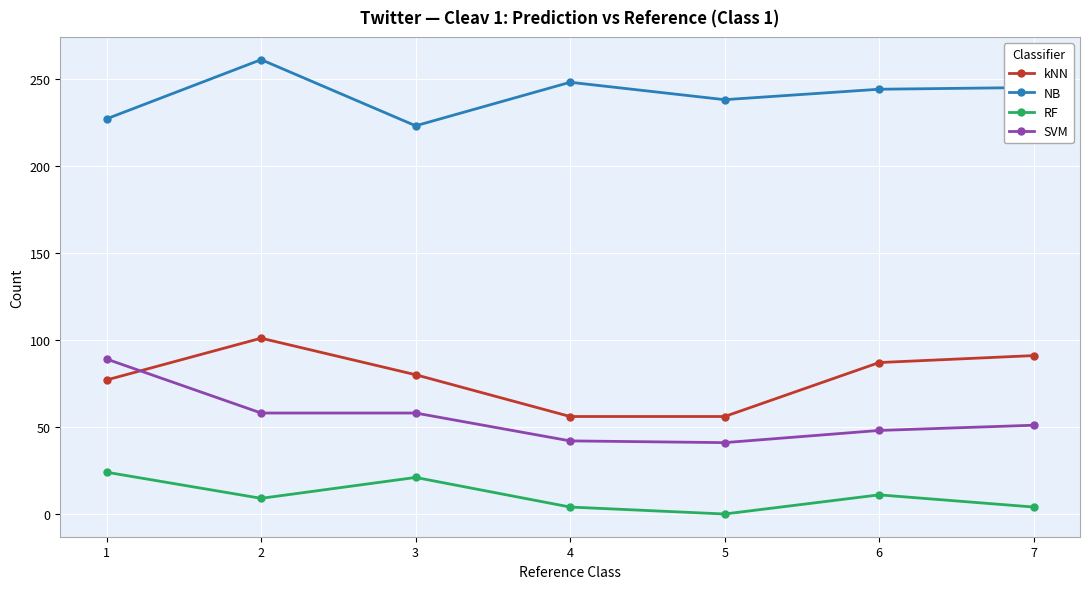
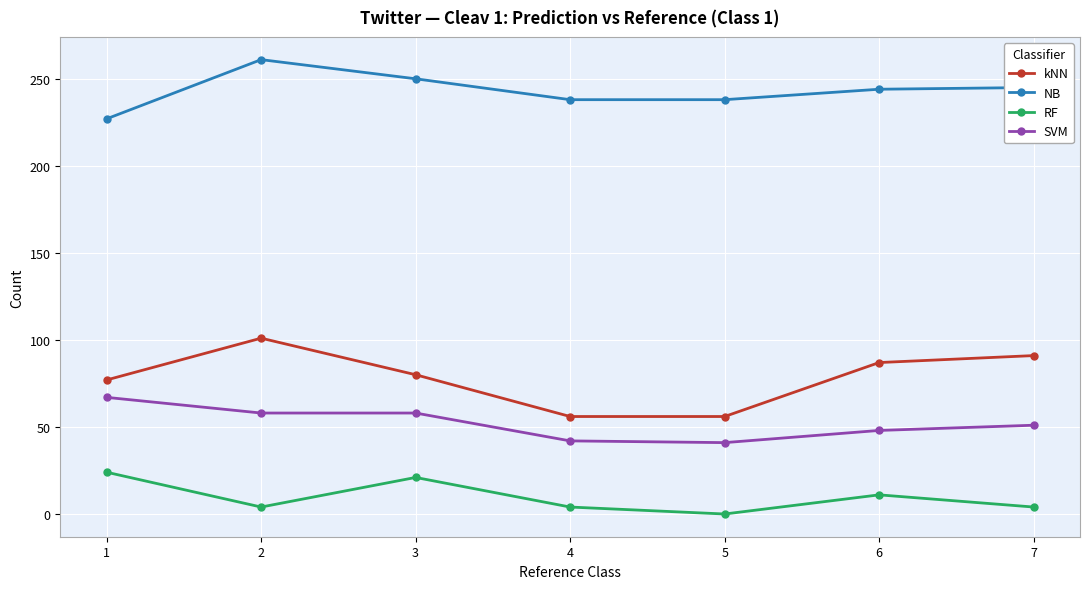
  {
    "kNN": {
      "1": 77,
      "2": 101,
      "3": 80,
      "4": 56,
      "5": 56,
      "6": 87,
      "7": 91
    },
    "NB": {
      "1": 227,
      "2": 261,
-     "3": 223,
-     "4": 248,
+     "3": 250,
+     "4": 238,
      "5": 238,
      "6": 244
    },
    "RF": {
      "1": 24,
-     "2": 9,
+     "2": 4,
      "3": 21,
      "4": 4,
      "5": 0,
      "6": 11,
      "7": 4
    },
    "SVM": {
-     "1": 89,
+     "1": 67,
      "2": 58,
      "3": 58,
      "4": 42,
      "5": 41,
      "6": 48,
      "7": 51
    }
  }
